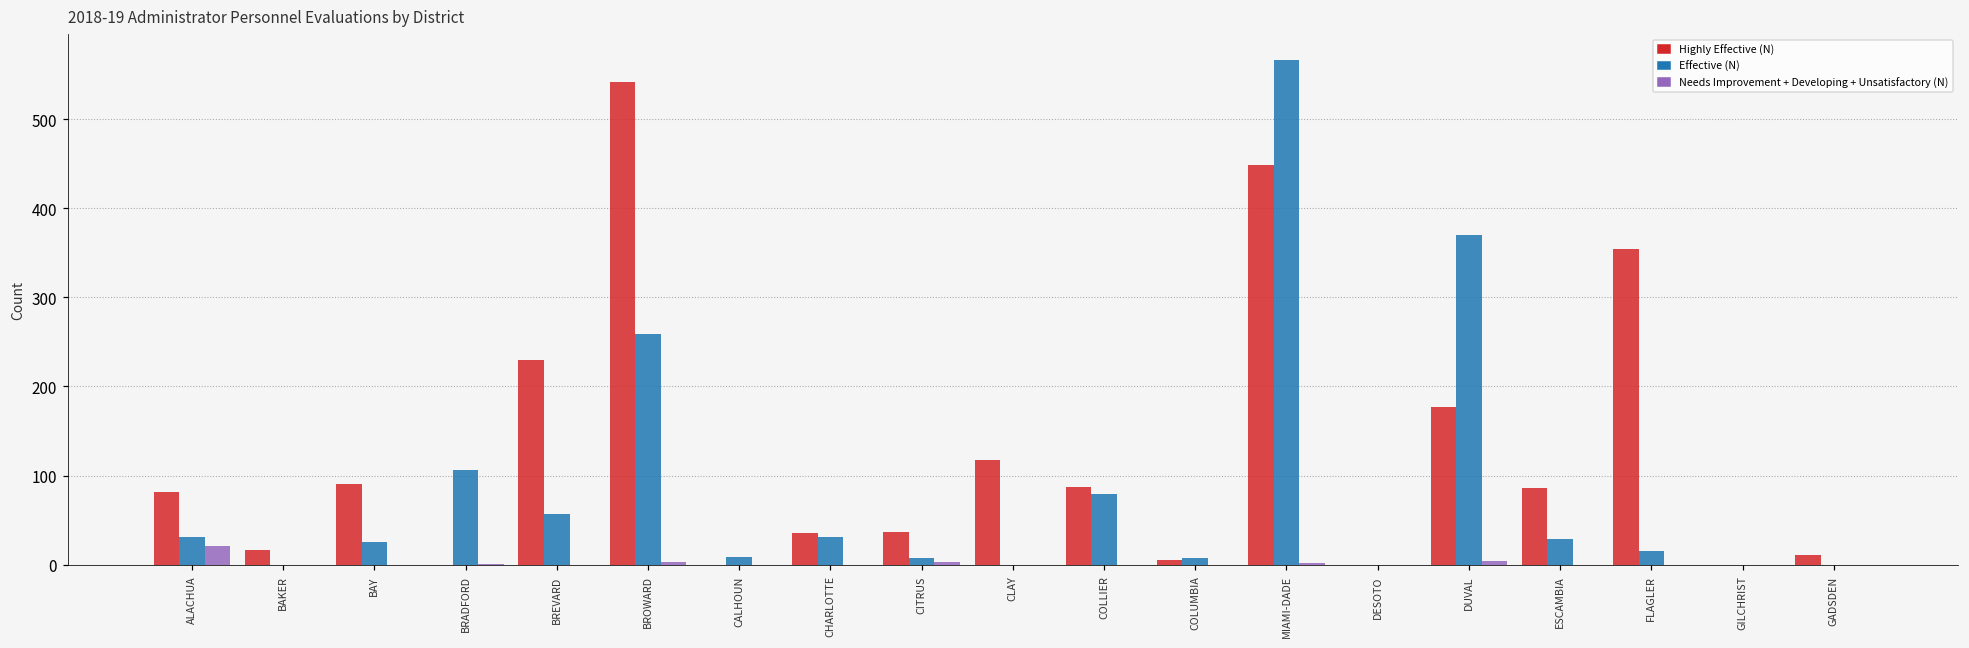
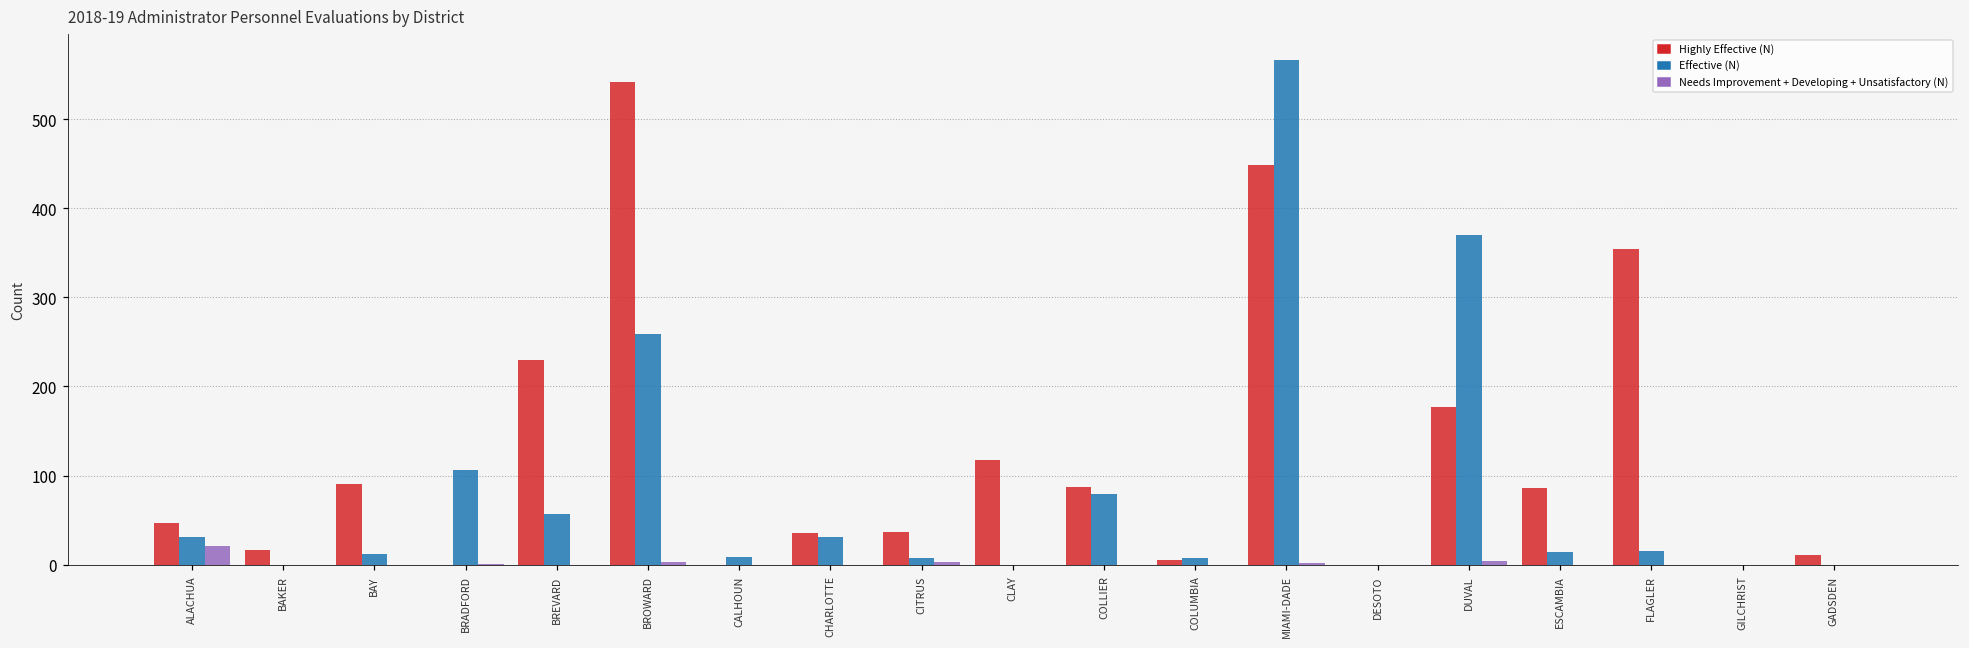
  {
    "Highly Effective (N)": {
-     "ALACHUA": 80,
+     "ALACHUA": 50,
      "BAKER": 20,
      "BAY": 90,
      "BRADFORD": 0,
      "BREVARD": 230,
      "BROWARD": 540,
      "CALHOUN": 0,
      "CHARLOTTE": 40,
      "CITRUS": 40,
      "CLAY": 120,
      "COLLIER": 90,
      "COLUMBIA": 10,
      "MIAMI-DADE": 450,
      "DESOTO": 0,
      "DUVAL": 180,
      "ESCAMBIA": 90,
      "FLAGLER": 350,
      "GILCHRIST": 0,
      "GADSDEN": 10
    },
    "Effective (N)": {
      "ALACHUA": 30,
      "BAKER": 0,
-     "BAY": 30,
+     "BAY": 10,
      "BRADFORD": 110,
      "BREVARD": 60,
      "BROWARD": 260,
      "CALHOUN": 10,
      "CHARLOTTE": 30,
      "CITRUS": 10,
      "CLAY": 0,
      "COLLIER": 80,
      "COLUMBIA": 10,
      "MIAMI-DADE": 570,
      "DESOTO": 0,
      "DUVAL": 370,
-     "ESCAMBIA": 30,
+     "ESCAMBIA": 10,
      "FLAGLER": 20,
      "GILCHRIST": 0,
      "GADSDEN": 0
    },
    "Needs Improvement + Developing + Unsatisfactory (N)": {
      "ALACHUA": 20,
      "BAKER": 0,
      "BAY": 0,
      "BREVARD": 0,
      "CALHOUN": 0,
      "CHARLOTTE": 0,
      "CLAY": 0,
      "COLLIER": 0,
      "COLUMBIA": 0,
      "DESOTO": 0,
      "DUVAL": 0,
      "ESCAMBIA": 0,
      "FLAGLER": 0,
      "GILCHRIST": 0,
      "GADSDEN": 0
    }
  }
